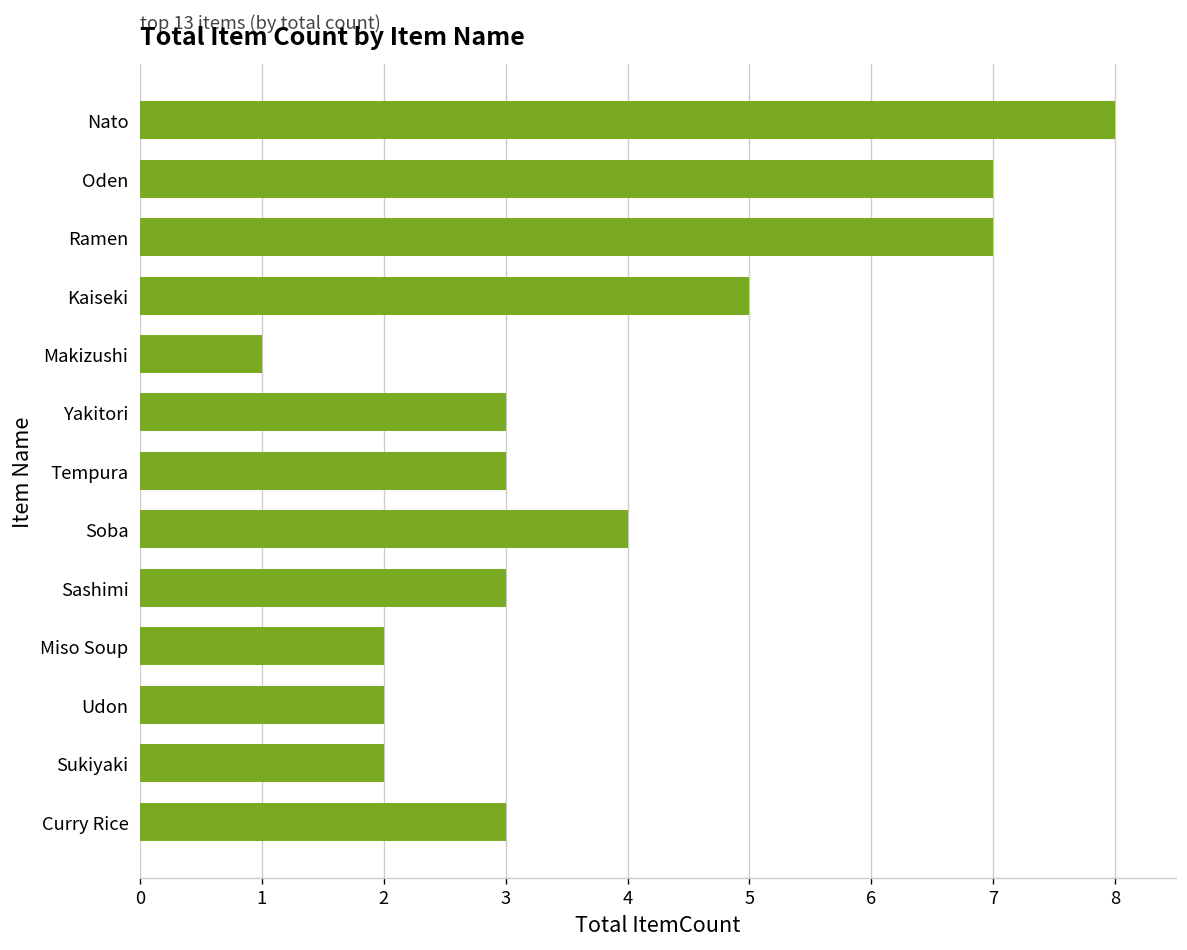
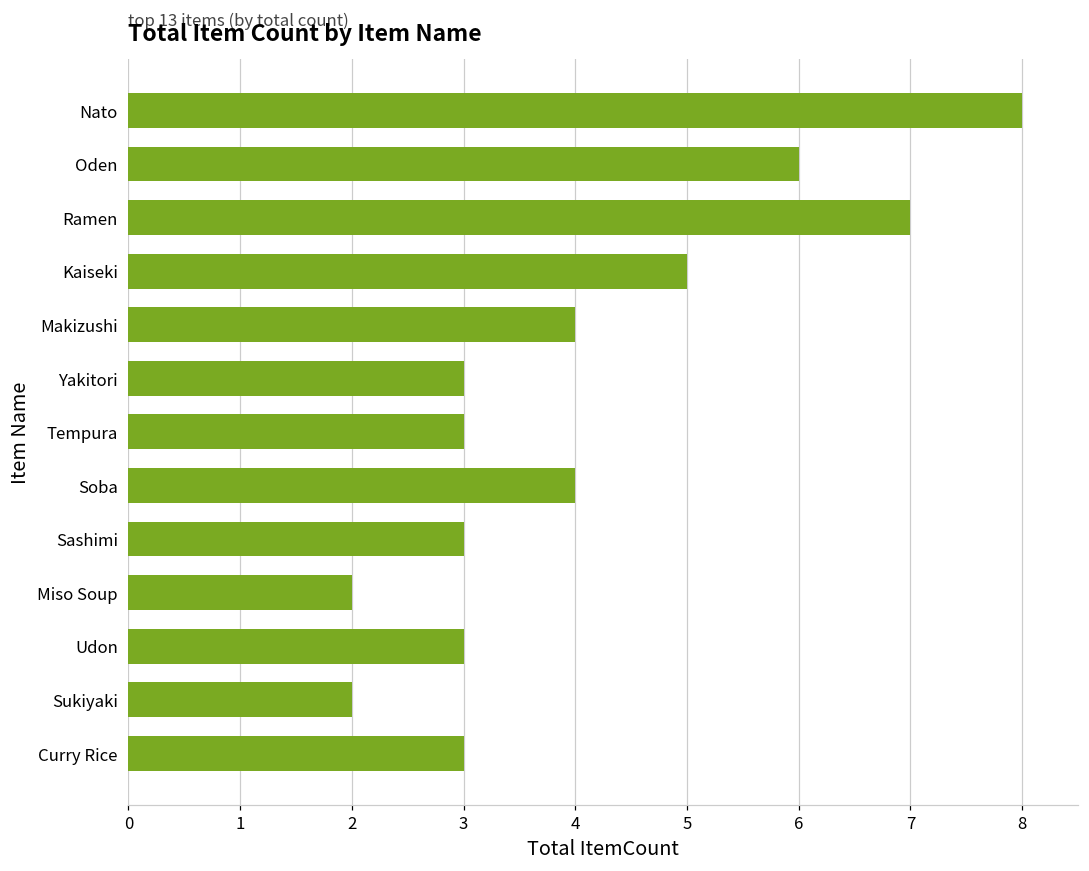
  {
    "Nato": 8,
-   "Oden": 7,
+   "Oden": 6,
    "Ramen": 7,
    "Kaiseki": 5,
-   "Makizushi": 1,
+   "Makizushi": 4,
    "Yakitori": 3,
    "Tempura": 3,
    "Soba": 4,
    "Sashimi": 3,
    "Miso Soup": 2,
-   "Udon": 2,
+   "Udon": 3,
    "Sukiyaki": 2,
    "Curry Rice": 3
  }
